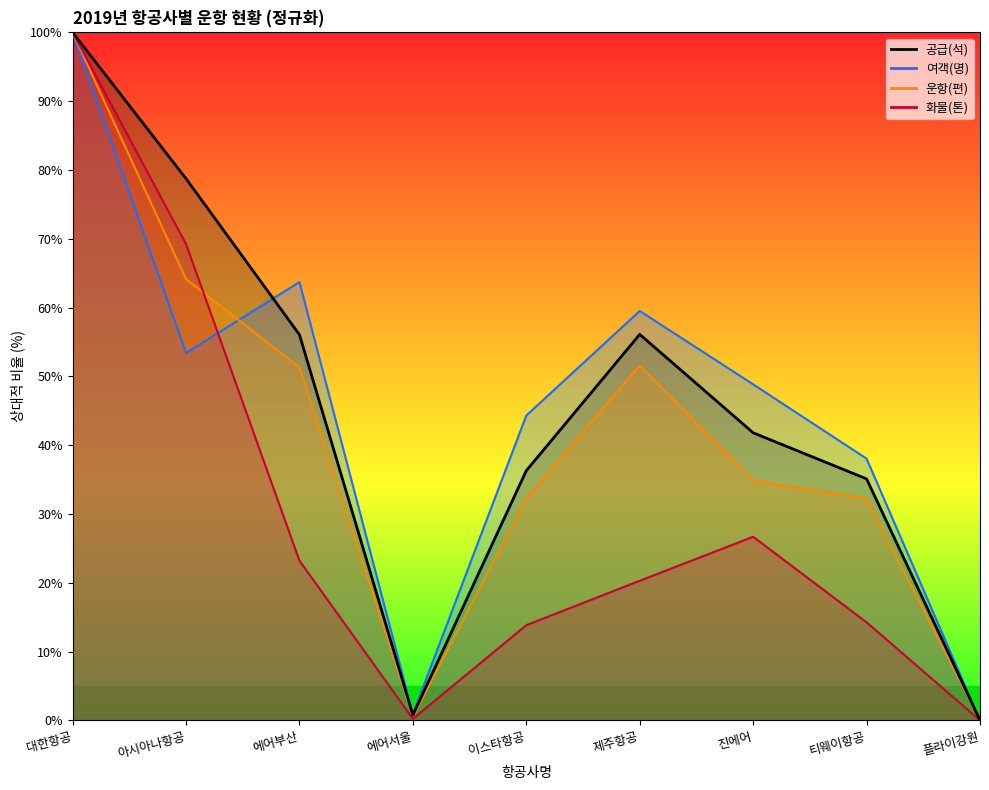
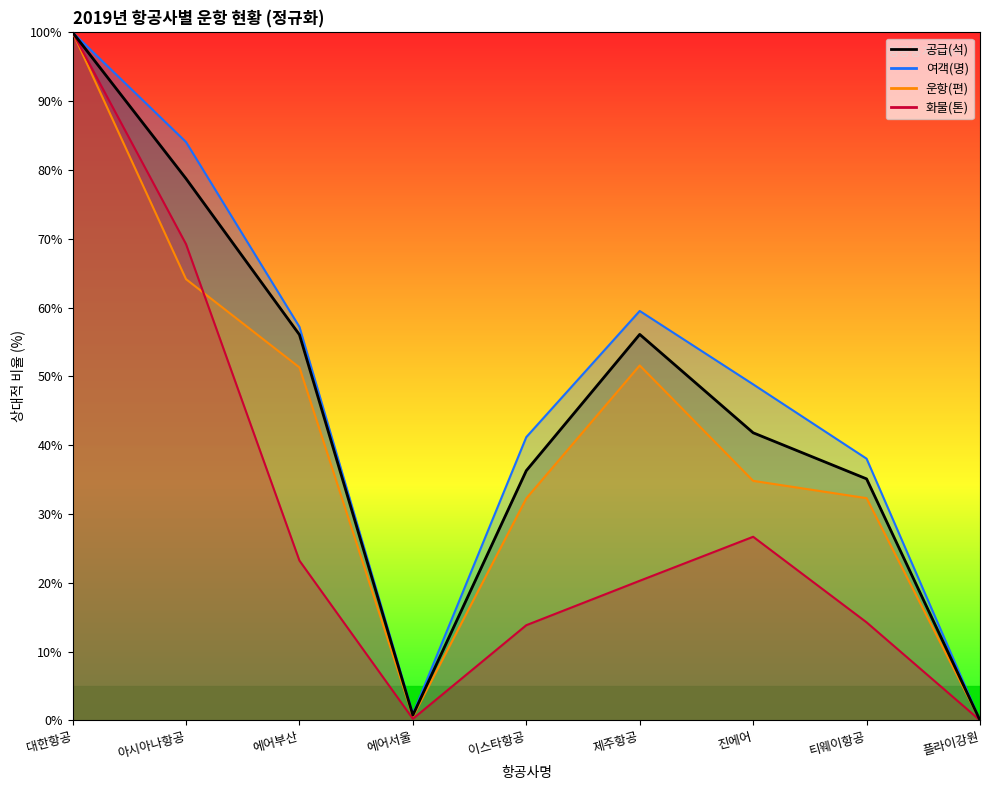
  {
    "여객(명)": {
-     "아시아나항공": "53%",
-     "에어부산": "64%",
-     "이스타항공": "44%",
+     "아시아나항공": "84%",
+     "에어부산": "57%",
+     "이스타항공": "41%",
      "제주항공": "60%",
      "진에어": "49%",
      "티웨이항공": "38%"
    }
  }
